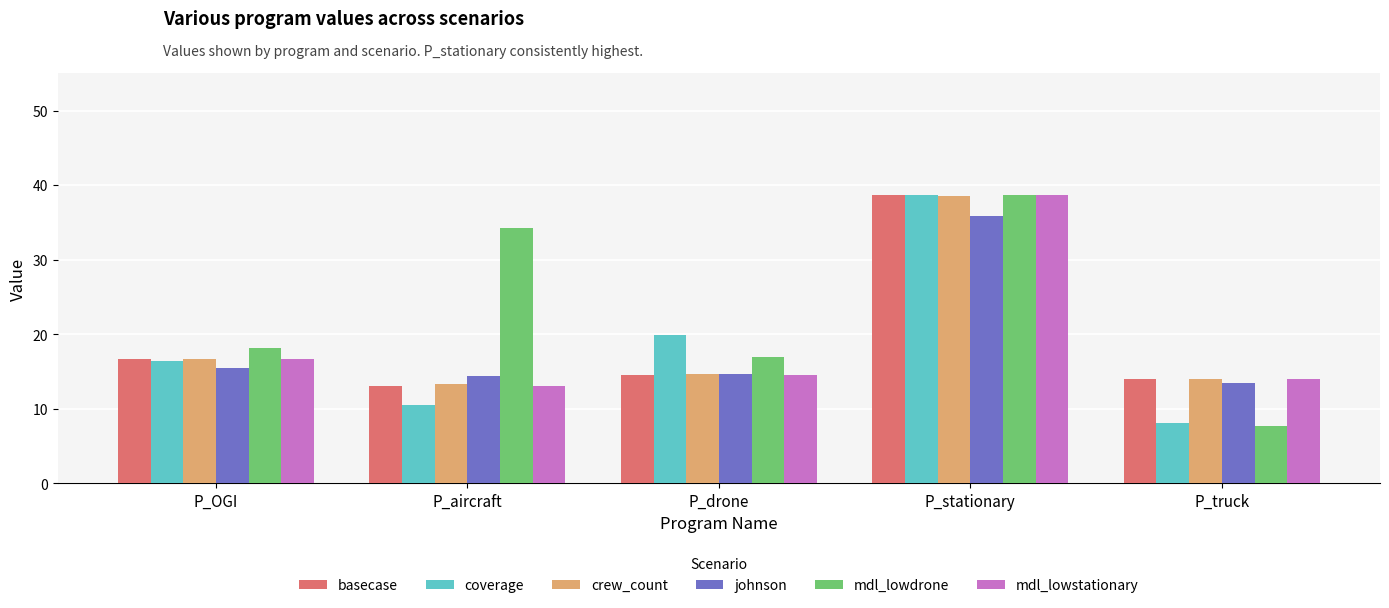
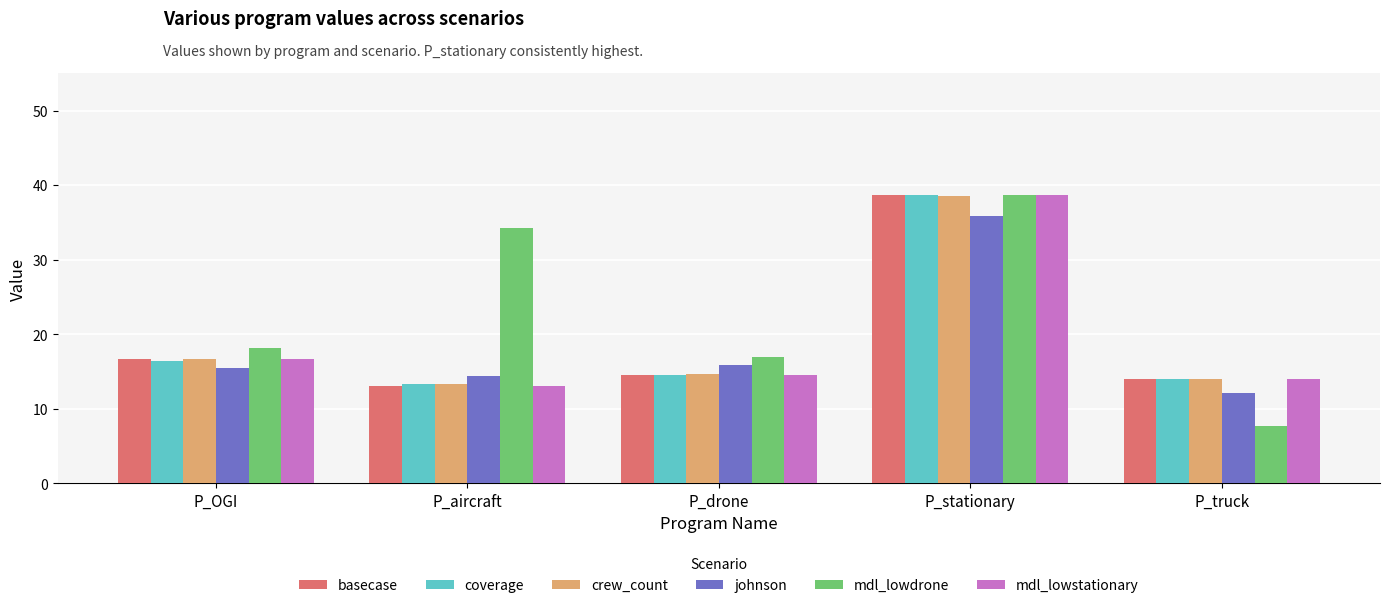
  {
    "coverage": {
      "P_OGI": 16,
-     "P_aircraft": 11,
-     "P_drone": 20,
+     "P_aircraft": 13,
+     "P_drone": 15,
      "P_stationary": 39,
-     "P_truck": 8
+     "P_truck": 14
    },
    "johnson": {
      "P_OGI": 15,
      "P_aircraft": 14,
-     "P_drone": 15,
+     "P_drone": 16,
      "P_stationary": 36,
-     "P_truck": 13
+     "P_truck": 12
    },
    "mdl_lowdrone": {
      "P_OGI": 18,
      "P_aircraft": 34,
      "P_drone": 17,
      "P_stationary": 39,
      "P_truck": 8
    },
    "mdl_lowstationary": {
      "P_OGI": 17,
      "P_aircraft": 13,
      "P_drone": 15,
      "P_stationary": 39,
      "P_truck": 14
    }
  }
